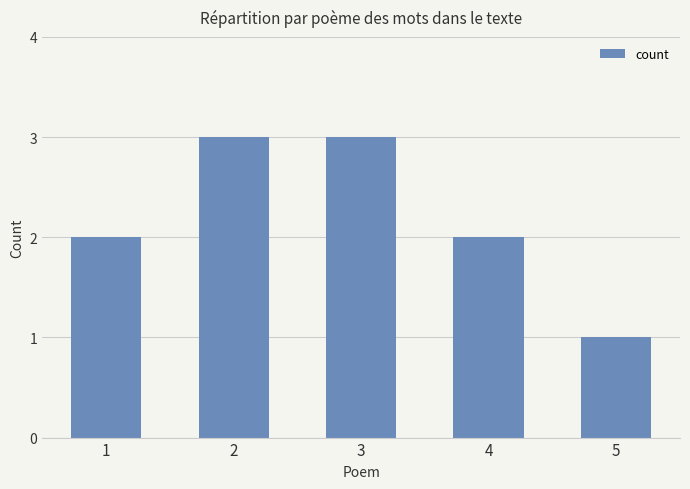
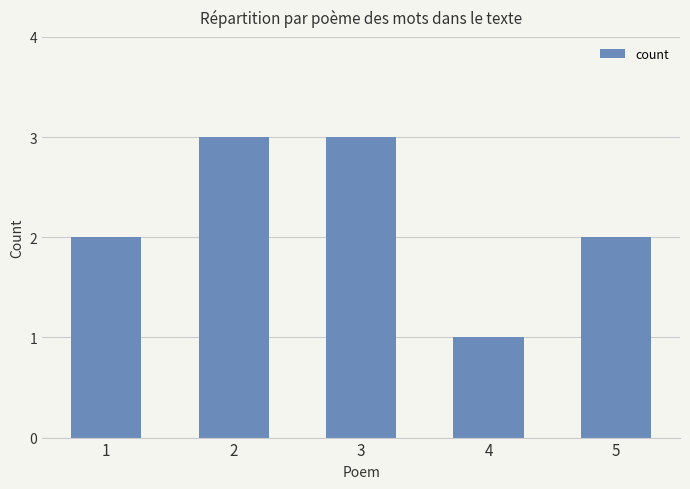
  {
    "1": 2,
    "2": 3,
    "3": 3,
-   "4": 2,
-   "5": 1
+   "4": 1,
+   "5": 2
  }
